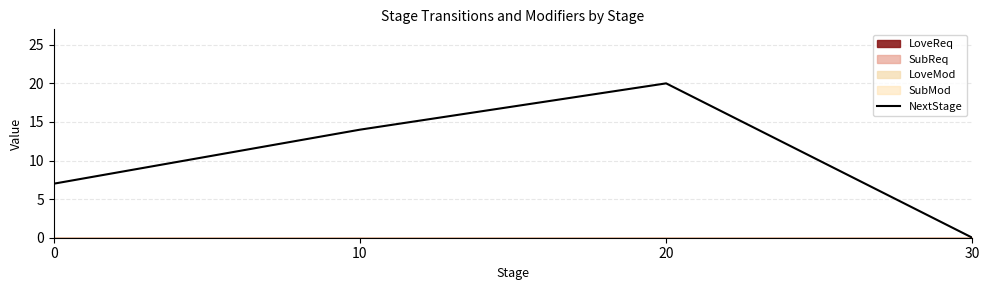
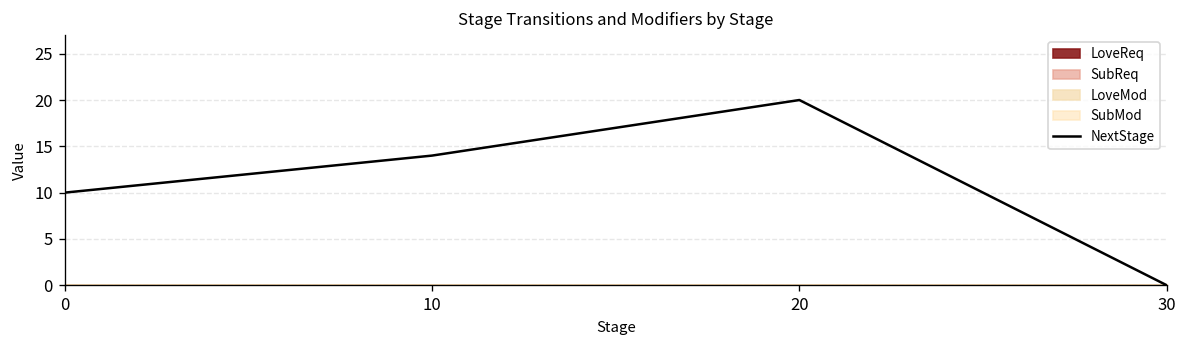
  {
    "NextStage": {
-     "0": 7,
+     "0": 10,
      "10": 14,
      "20": 20
    },
    "SubMod": {
      "0": 0,
      "10": 0,
      "20": 0
    }
  }
